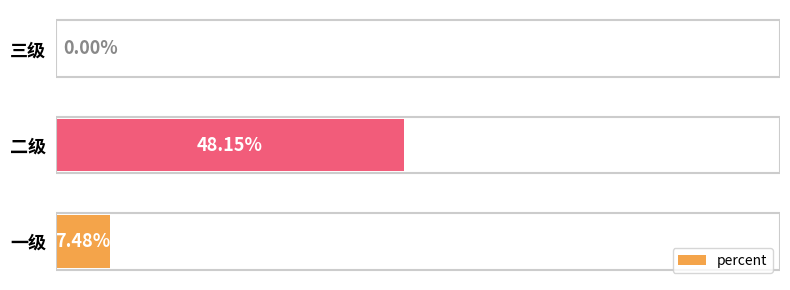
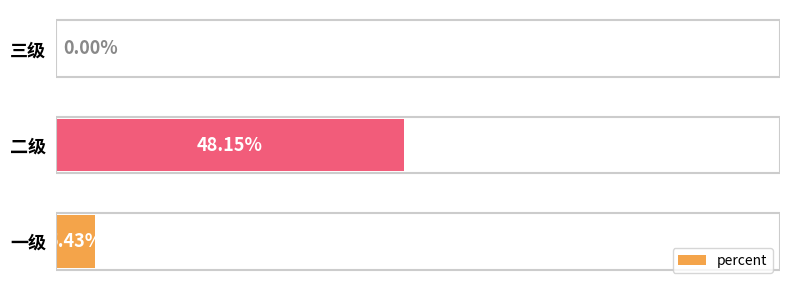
  {
    "三级": "0.00%",
    "二级": "48.15%",
-   "一级": "7.48%"
+   "一级": "5.43%"
  }
